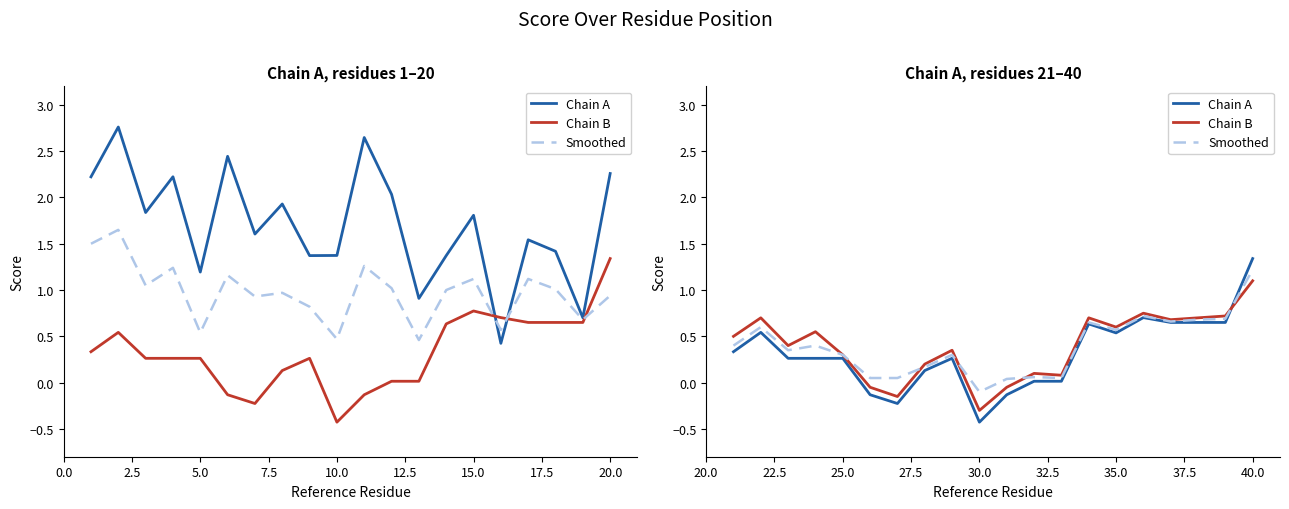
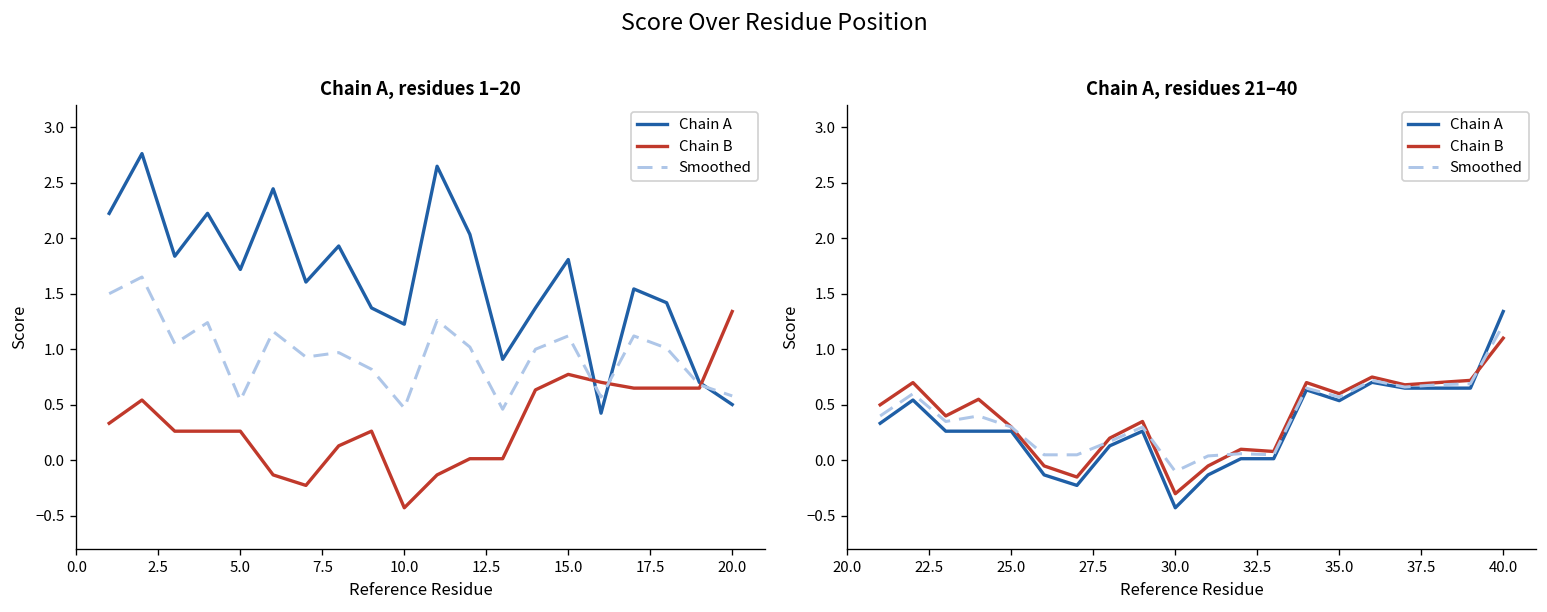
  {
    "Chain A, residues 1–20": {
      "Chain A": {
-       "5.0": 1.2,
-       "10.0": 1.4,
+       "5.0": 1.7,
+       "10.0": 1.2,
        "15.0": 1.8,
-       "20.0": 2.3
+       "20.0": 0.5
      },
      "Chain B": {
        "5.0": 0.3,
        "10.0": -0.4,
        "15.0": 0.8,
        "20.0": 1.3
      },
      "Smoothed": {
        "5.0": 0.5,
        "10.0": 0.5,
        "15.0": 1.1,
-       "20.0": 0.9
+       "20.0": 0.6
      }
    },
    "Chain A, residues 21–40": {
      "Chain A": {
        "25.0": 0.3,
        "30.0": -0.4,
        "35.0": 0.5,
        "40.0": 1.3
      },
      "Chain B": {
        "30.0": -0.3,
        "35.0": 0.6,
        "40.0": 1.1
      },
      "Smoothed": {
        "30.0": -0.1,
        "35.0": 0.6,
        "40.0": 1.2
      }
    }
  }
